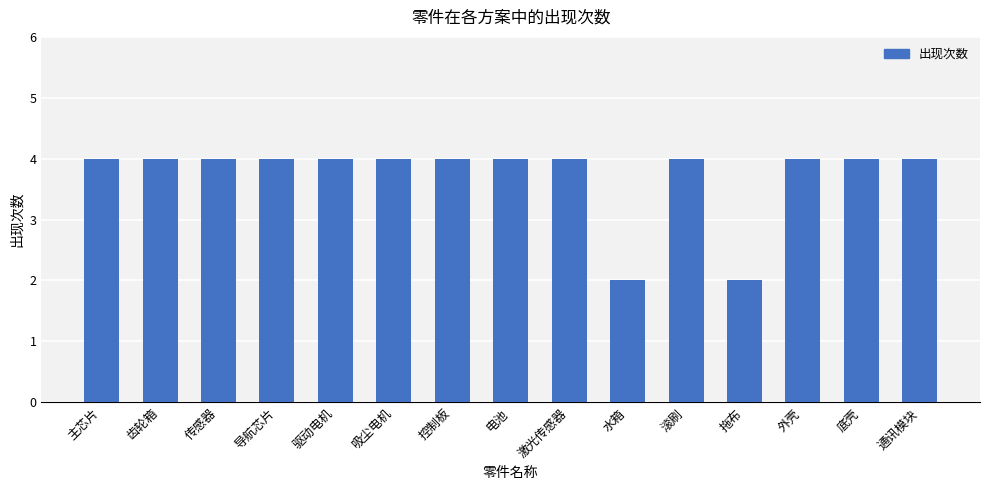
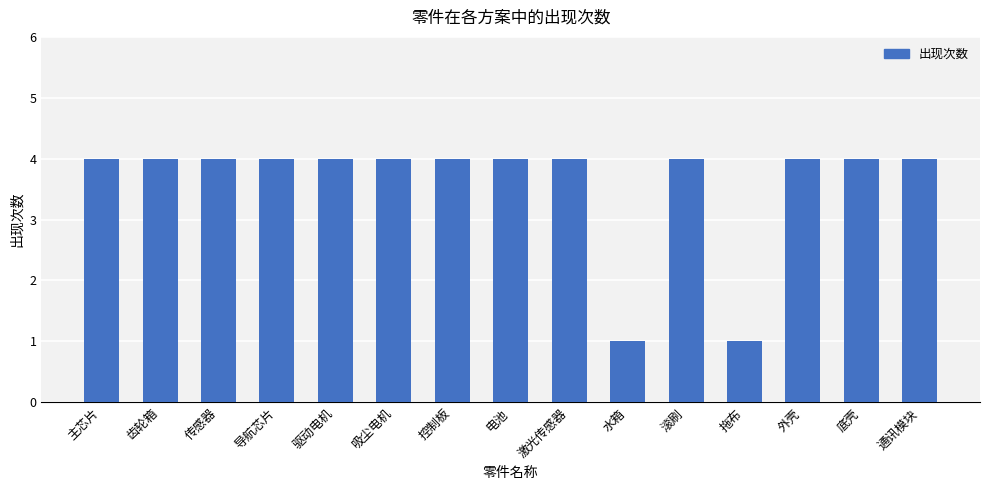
  {
    "主芯片": 4,
    "齿轮箱": 4,
    "传感器": 4,
    "导航芯片": 4,
    "驱动电机": 4,
    "吸尘电机": 4,
    "控制板": 4,
    "电池": 4,
    "激光传感器": 4,
-   "水箱": 2,
+   "水箱": 1,
    "滚刷": 4,
-   "拖布": 2,
+   "拖布": 1,
    "外壳": 4,
    "底壳": 4,
    "通讯模块": 4
  }
